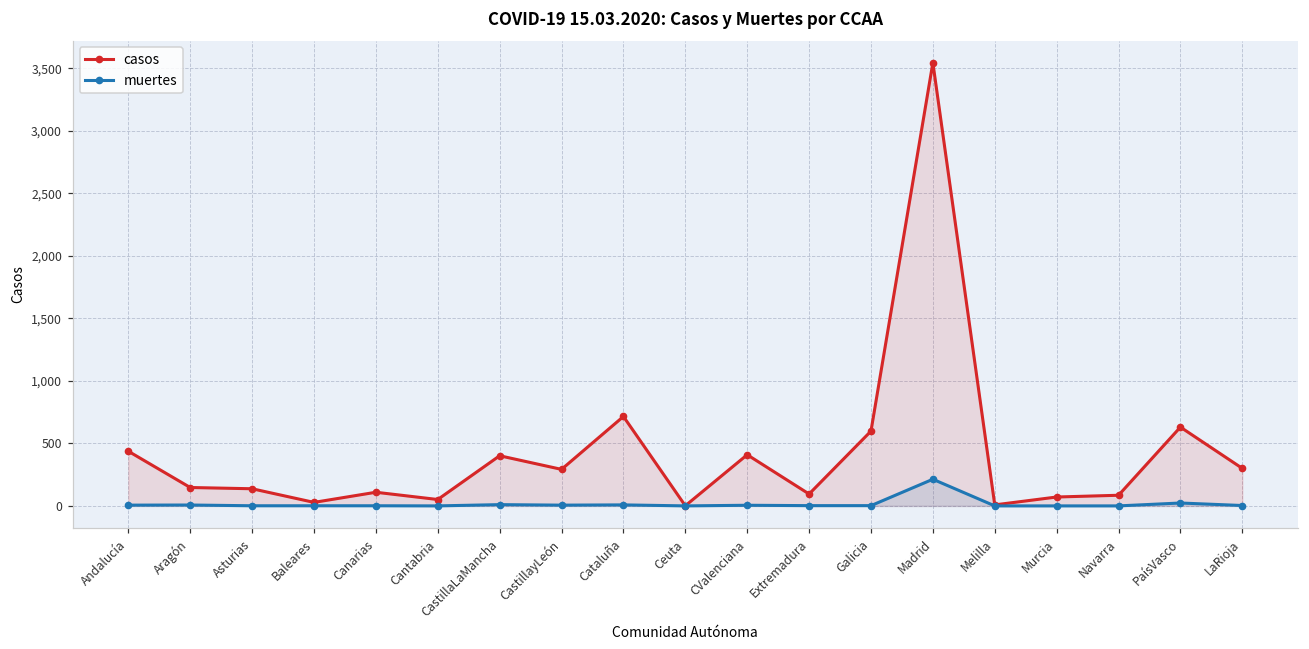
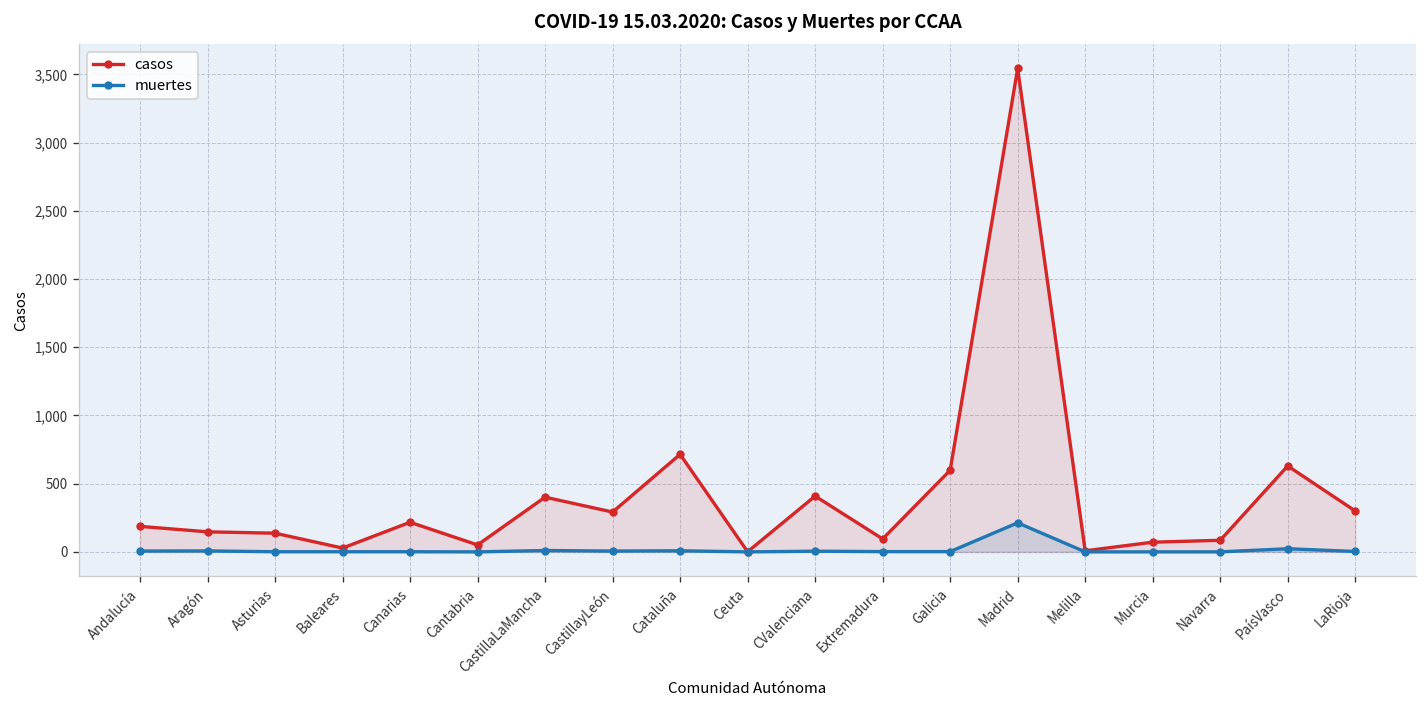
  {
    "casos": {
-     "Andalucía": "440",
+     "Andalucía": "190",
      "Aragón": "150",
      "Asturias": "140",
      "Baleares": "30",
-     "Canarias": "110",
+     "Canarias": "220",
      "Cantabria": "50",
      "CastillaLaMancha": "400",
      "CastillayLeón": "290",
      "Cataluña": "720",
      "CValenciana": "410",
      "Extremadura": "100",
      "Galicia": "600",
      "Madrid": "3,540",
      "Murcia": "70",
      "Navarra": "90",
      "PaísVasco": "630",
      "LaRioja": "300"
    },
    "muertes": {
      "Andalucía": "10",
      "Aragón": "10",
      "Asturias": "0",
      "Baleares": "0",
      "Canarias": "0",
      "Cantabria": "0",
      "CastillaLaMancha": "10",
      "CastillayLeón": "10",
      "Cataluña": "10",
      "CValenciana": "10",
      "Extremadura": "0",
      "Galicia": "0",
      "Madrid": "210",
      "Murcia": "0",
      "Navarra": "0",
      "PaísVasco": "20",
      "LaRioja": "0"
    }
  }
